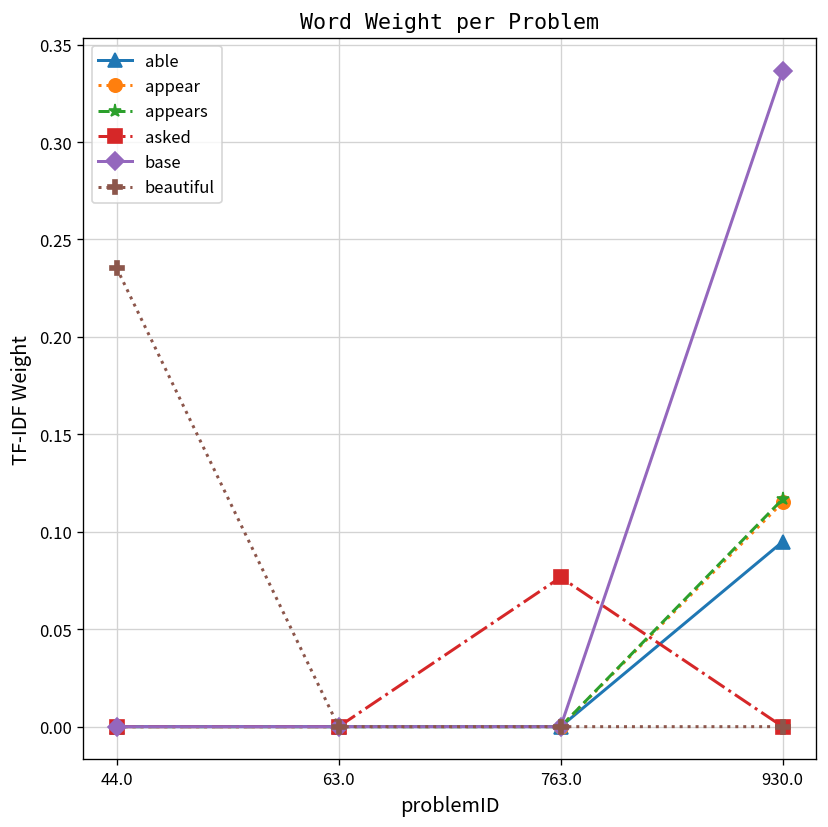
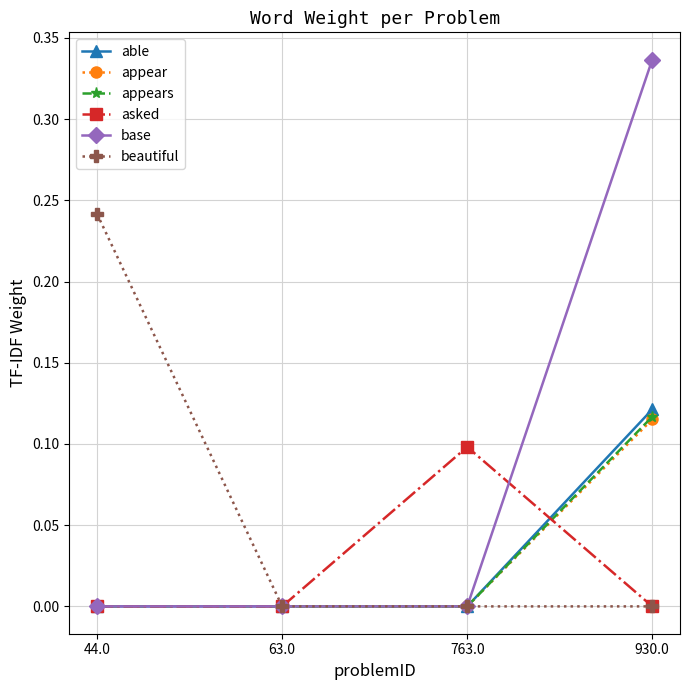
  {
    "able": {
-     "930.0": 0.095
+     "930.0": 0.121
    },
    "appear": {
      "930.0": 0.115
    },
    "appears": {
      "930.0": 0.117
    },
    "asked": {
-     "763.0": 0.077
+     "763.0": 0.098
    },
    "base": {
      "930.0": 0.337
    },
    "beautiful": {
-     "44.0": 0.235
+     "44.0": 0.242
    }
  }
